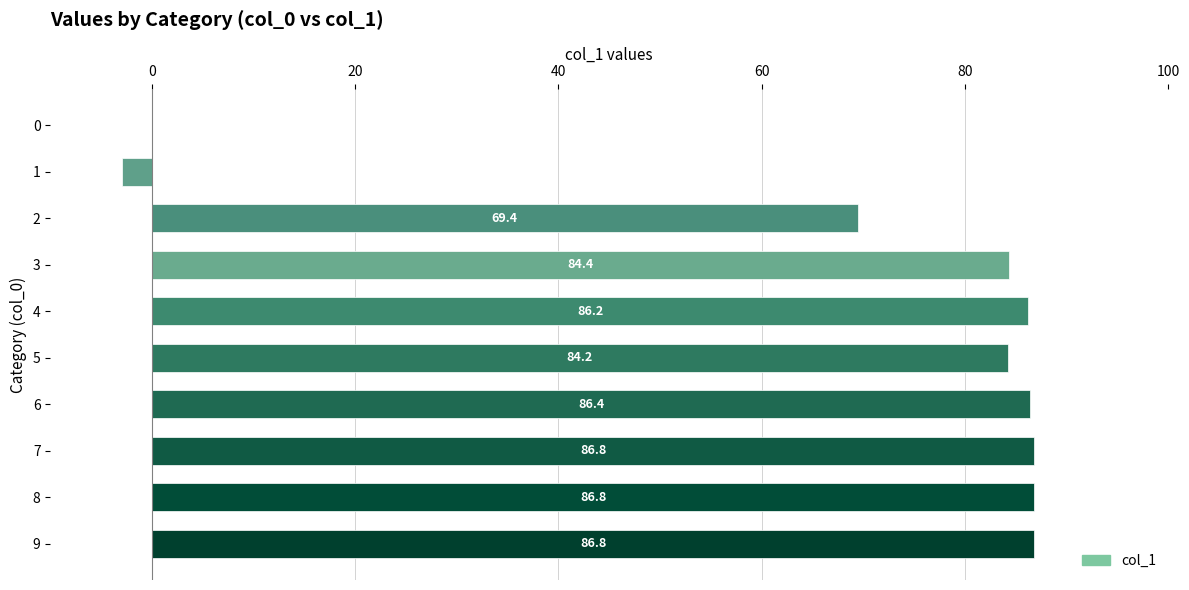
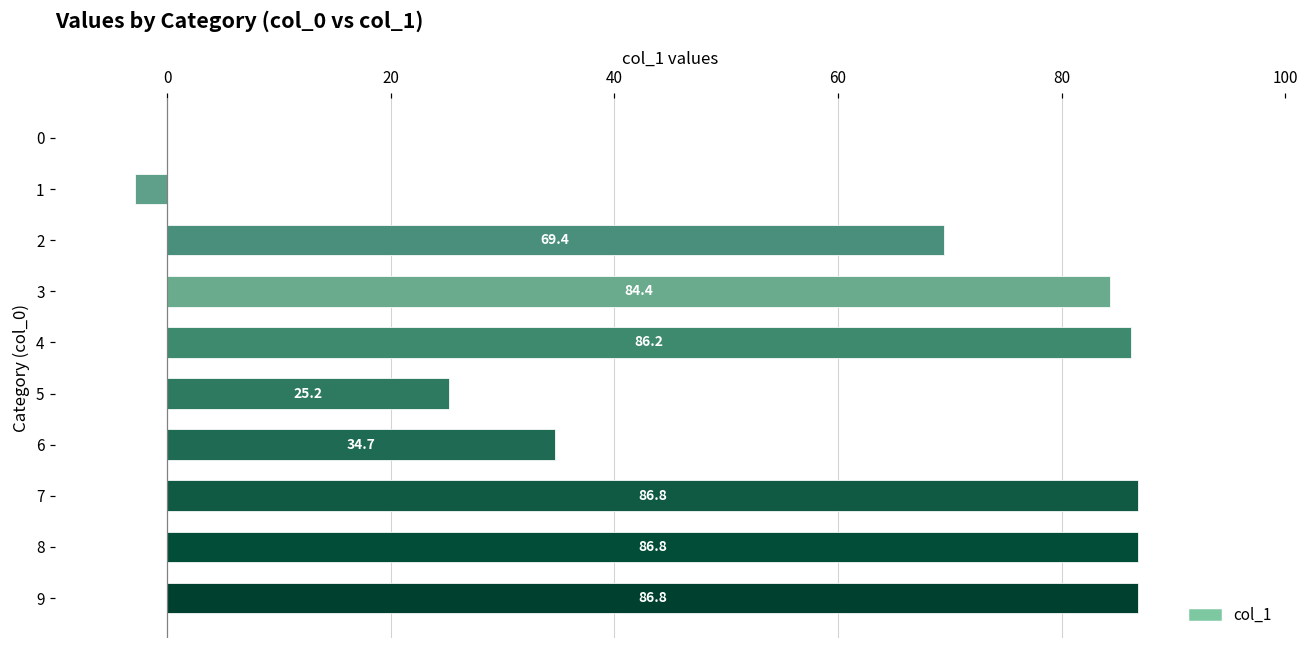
  {
    "2": 69.4,
    "3": 84.4,
    "4": 86.2,
-   "5": 84.2,
-   "6": 86.4,
+   "5": 25.2,
+   "6": 34.7,
    "7": 86.8,
    "8": 86.8,
    "9": 86.8
  }
